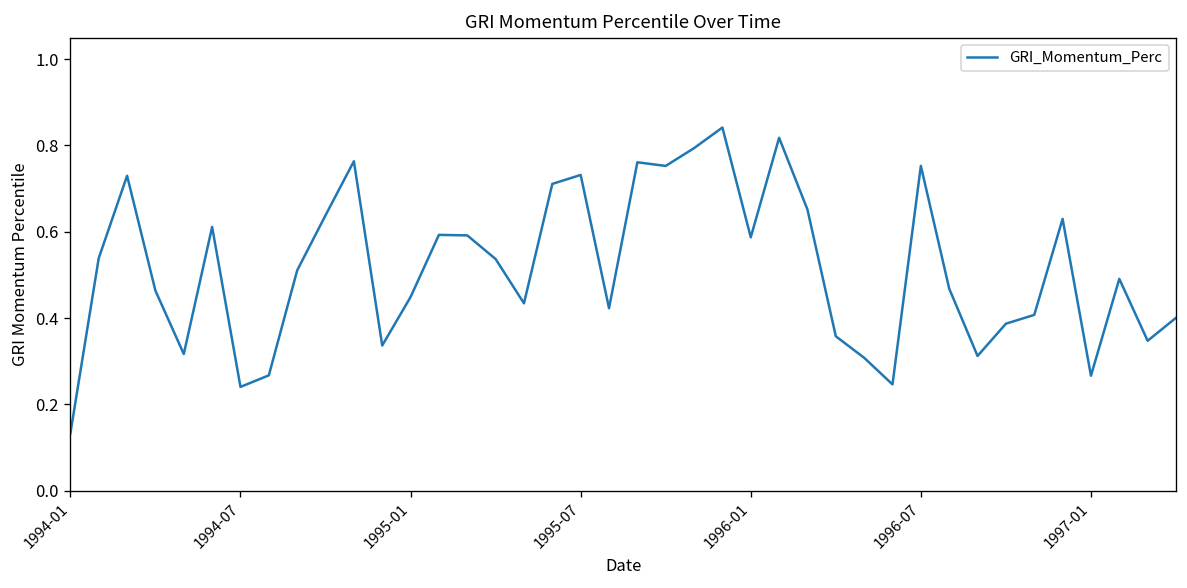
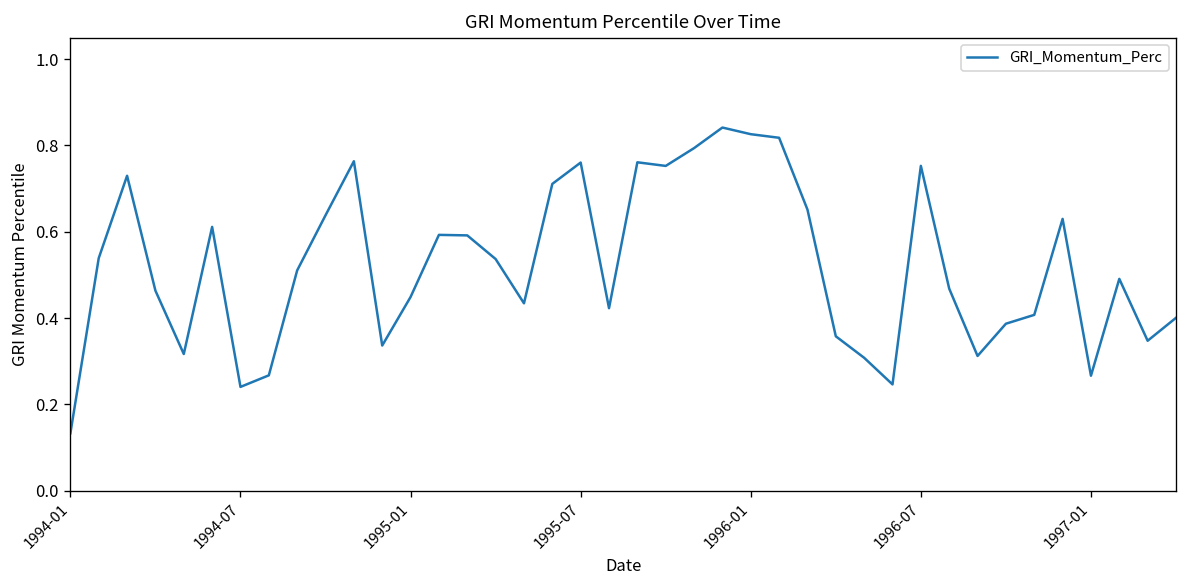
  {
    "1994-01": 0.13,
    "1994-07": 0.24,
    "1995-01": 0.45,
-   "1995-07": 0.73,
-   "1996-01": 0.59,
+   "1995-07": 0.76,
+   "1996-01": 0.83,
    "1996-07": 0.75,
    "1997-01": 0.27
  }
